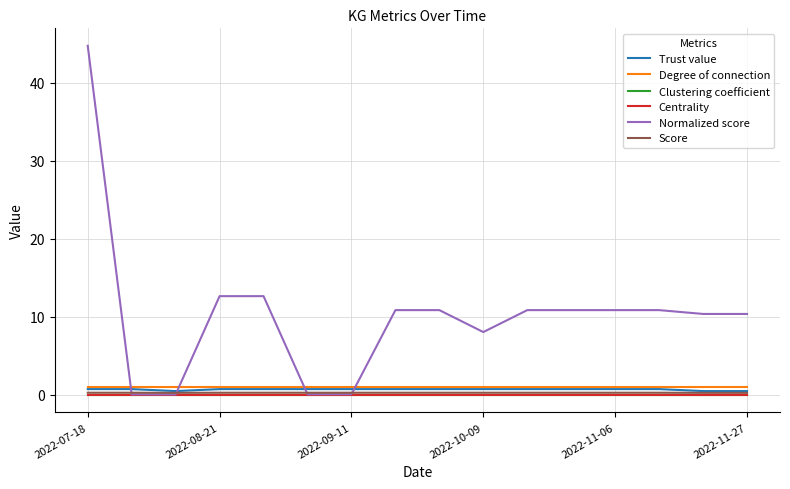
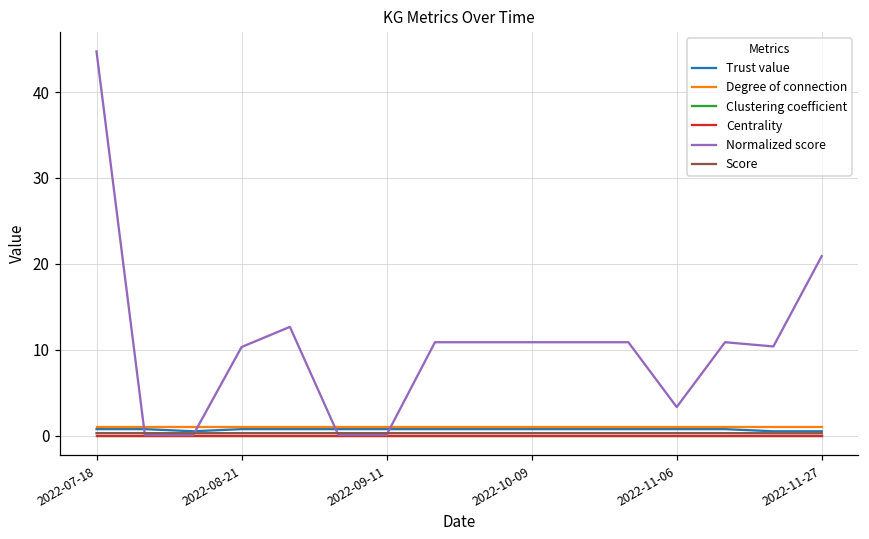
  {
    "Degree of connection": {
      "2022-11-27": 1
    },
    "Normalized score": {
      "2022-07-18": 45,
-     "2022-08-21": 13,
-     "2022-10-09": 8,
-     "2022-11-06": 11,
-     "2022-11-27": 10
+     "2022-08-21": 10,
+     "2022-10-09": 11,
+     "2022-11-06": 3,
+     "2022-11-27": 21
    }
  }
